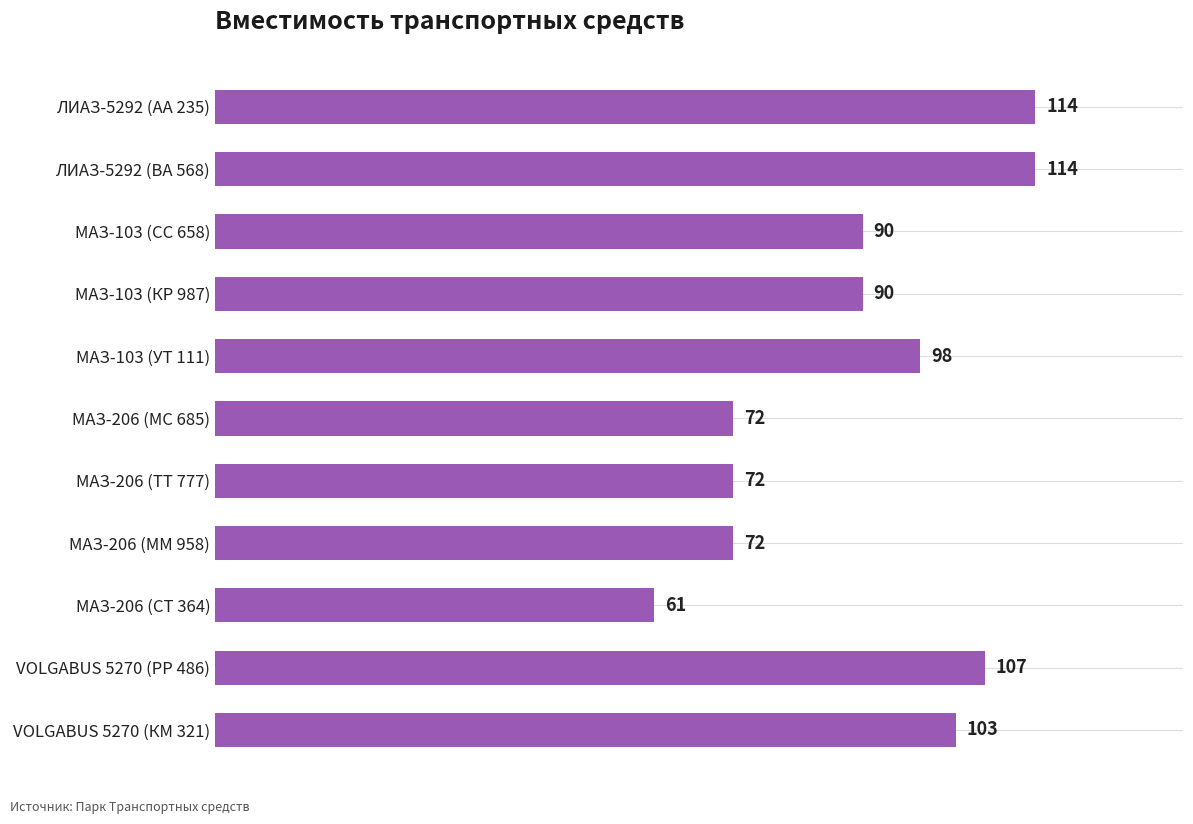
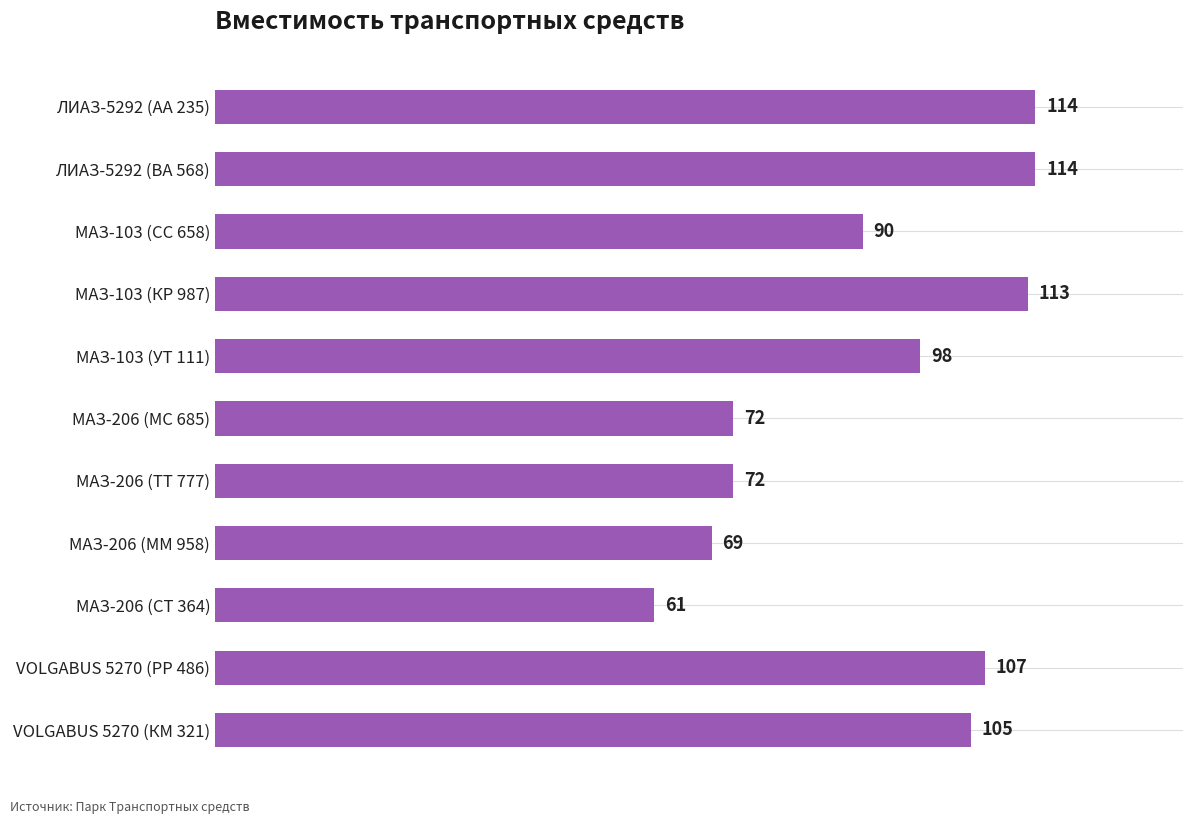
  {
    "ЛИАЗ-5292 (АА 235)": 114,
    "ЛИАЗ-5292 (ВА 568)": 114,
    "МАЗ-103 (СС 658)": 90,
-   "МАЗ-103 (КР 987)": 90,
+   "МАЗ-103 (КР 987)": 113,
    "МАЗ-103 (УТ 111)": 98,
    "МАЗ-206 (МС 685)": 72,
    "МАЗ-206 (ТТ 777)": 72,
-   "МАЗ-206 (ММ 958)": 72,
+   "МАЗ-206 (ММ 958)": 69,
    "МАЗ-206 (СТ 364)": 61,
    "VOLGABUS 5270 (РР 486)": 107,
-   "VOLGABUS 5270 (КМ 321)": 103
+   "VOLGABUS 5270 (КМ 321)": 105
  }
